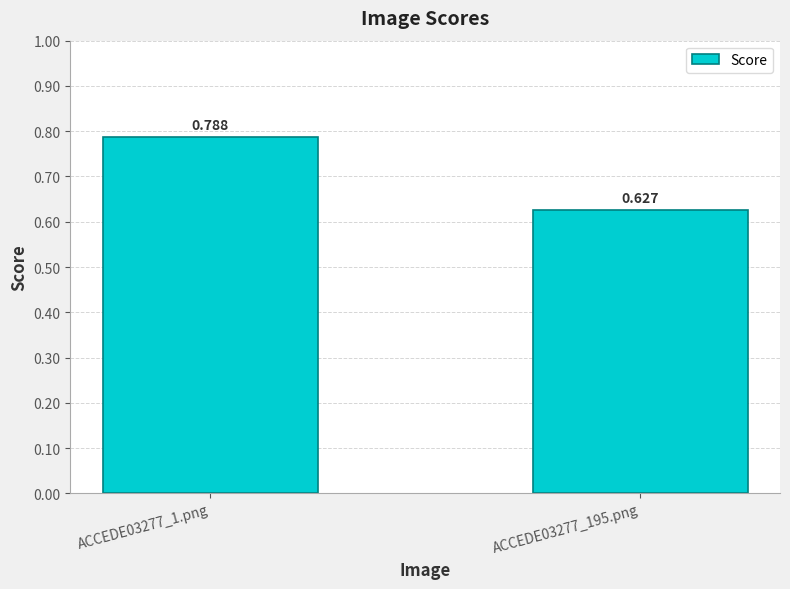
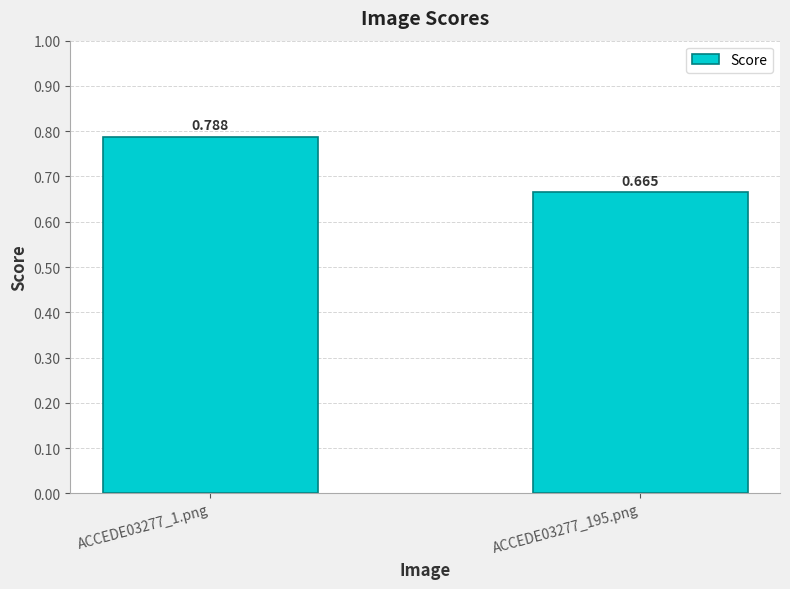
  {
    "ACCEDE03277_1.png": 0.788,
-   "ACCEDE03277_195.png": 0.627
+   "ACCEDE03277_195.png": 0.665
  }
